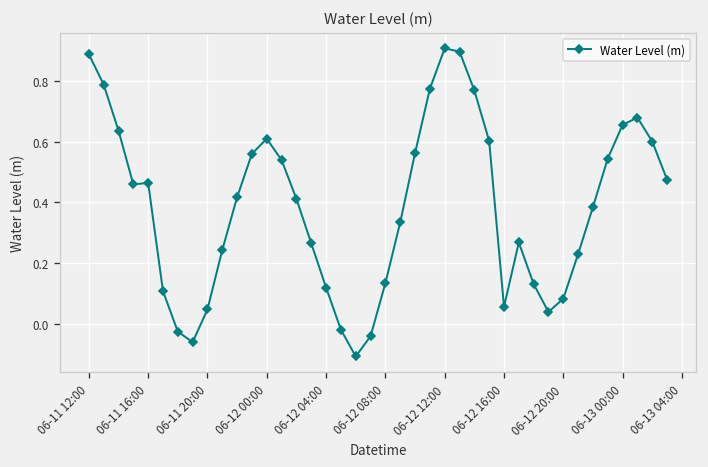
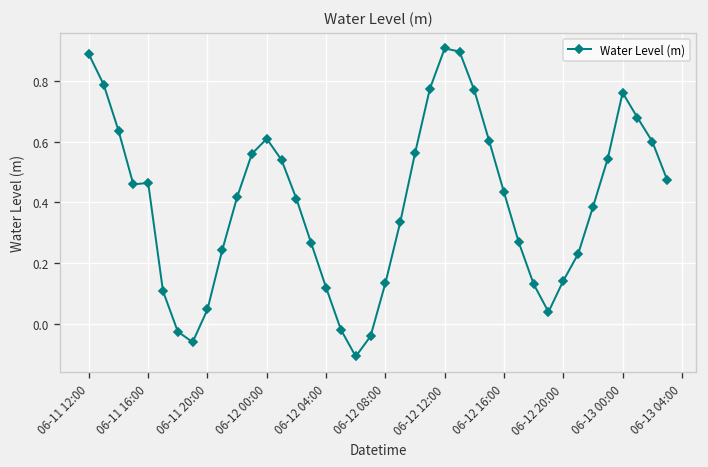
  {
    "06-11 12:00": 0.89,
    "06-11 16:00": 0.46,
    "06-11 20:00": 0.05,
    "06-12 00:00": 0.61,
    "06-12 04:00": 0.12,
    "06-12 08:00": 0.13,
    "06-12 12:00": 0.91,
-   "06-12 16:00": 0.06,
-   "06-12 20:00": 0.08,
-   "06-13 00:00": 0.66
+   "06-12 16:00": 0.43,
+   "06-12 20:00": 0.14,
+   "06-13 00:00": 0.76
  }
